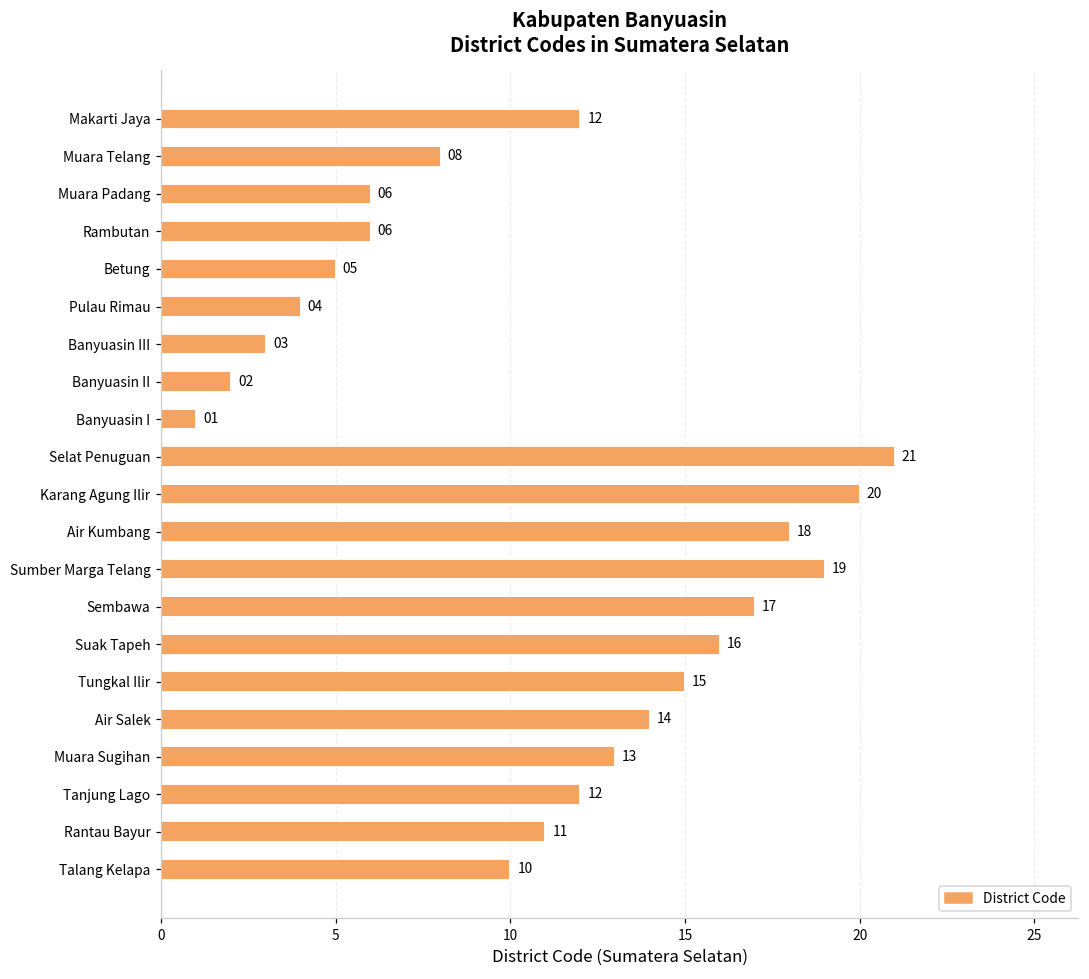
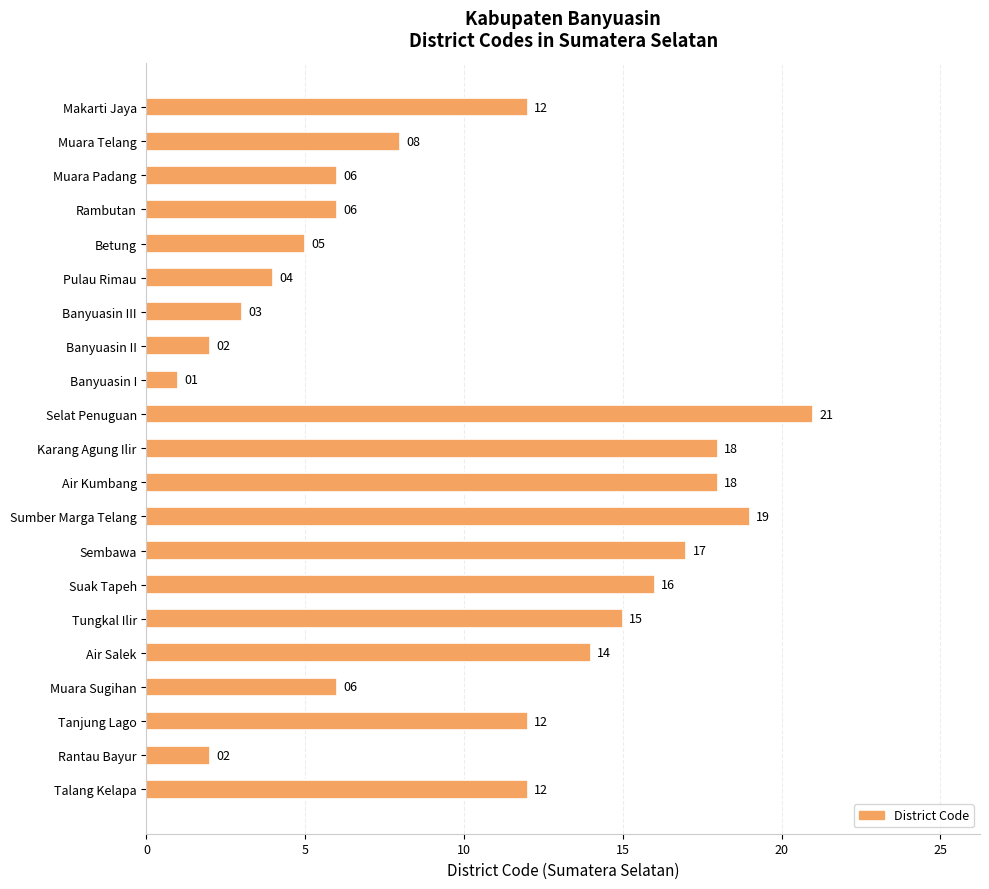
  {
    "Makarti Jaya": "12",
    "Muara Telang": "08",
    "Muara Padang": "06",
    "Rambutan": "06",
    "Betung": "05",
    "Pulau Rimau": "04",
    "Banyuasin III": "03",
    "Banyuasin II": "02",
    "Banyuasin I": "01",
    "Selat Penuguan": "21",
-   "Karang Agung Ilir": "20",
+   "Karang Agung Ilir": "18",
    "Air Kumbang": "18",
    "Sumber Marga Telang": "19",
    "Sembawa": "17",
    "Suak Tapeh": "16",
    "Tungkal Ilir": "15",
    "Air Salek": "14",
-   "Muara Sugihan": "13",
+   "Muara Sugihan": "06",
    "Tanjung Lago": "12",
-   "Rantau Bayur": "11",
-   "Talang Kelapa": "10"
+   "Rantau Bayur": "02",
+   "Talang Kelapa": "12"
  }
